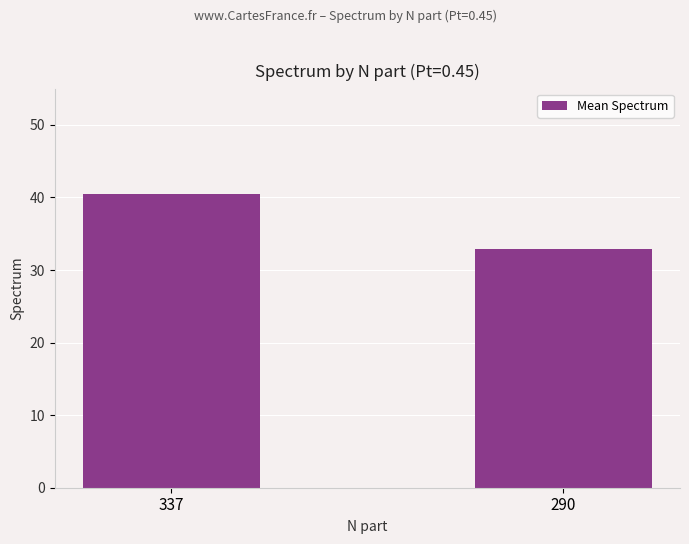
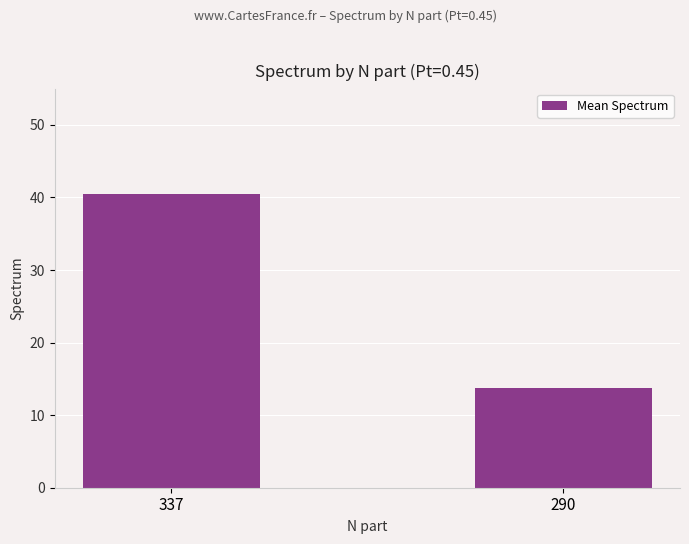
  {
    "337": 41,
-   "290": 33
+   "290": 14
  }
